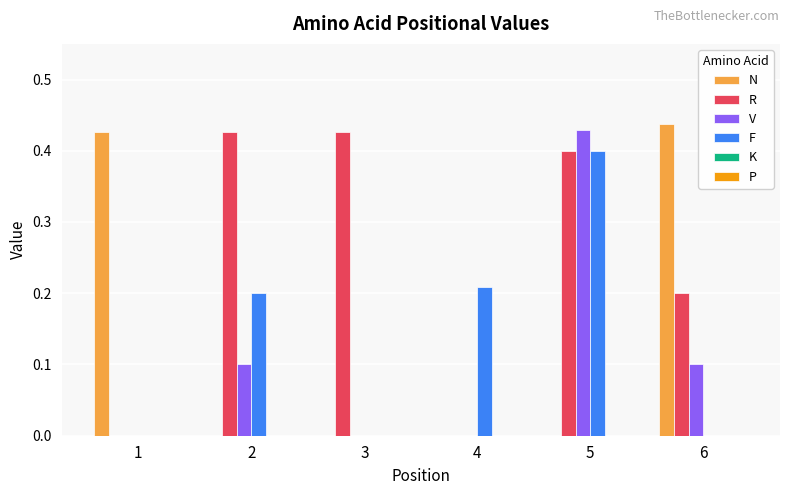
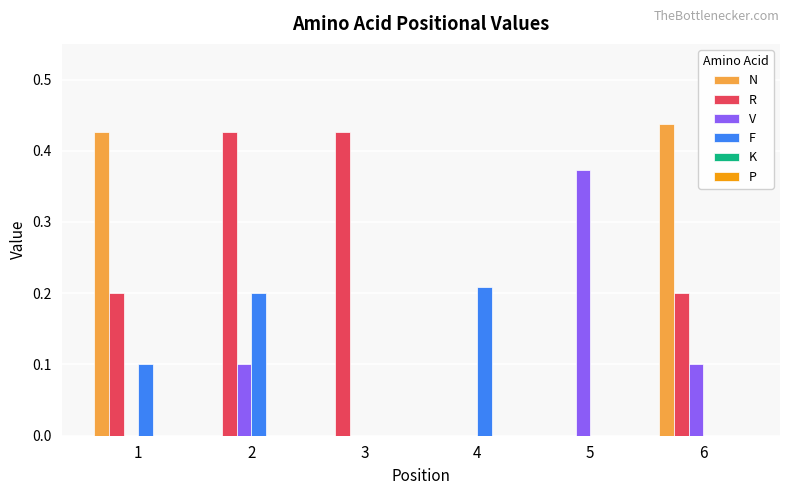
  {
    "R": {
-     "1": 0.0,
+     "1": 0.2,
      "2": 0.43,
      "3": 0.43,
      "4": 0.0,
-     "5": 0.4,
+     "5": 0.0,
      "6": 0.2
    },
    "V": {
      "1": 0.00,
      "2": 0.10,
      "3": 0.00,
      "4": 0.00,
-     "5": 0.43,
+     "5": 0.37,
      "6": 0.10
    },
    "F": {
-     "1": 0.0,
+     "1": 0.1,
      "2": 0.2,
      "3": 0.0,
      "4": 0.21,
-     "5": 0.4,
+     "5": 0.0,
      "6": 0.0
    },
    "K": {
      "1": 0.00,
      "2": 0.00,
      "3": 0.00,
      "4": 0.00,
      "5": 0.00,
      "6": 0.00
    }
  }
